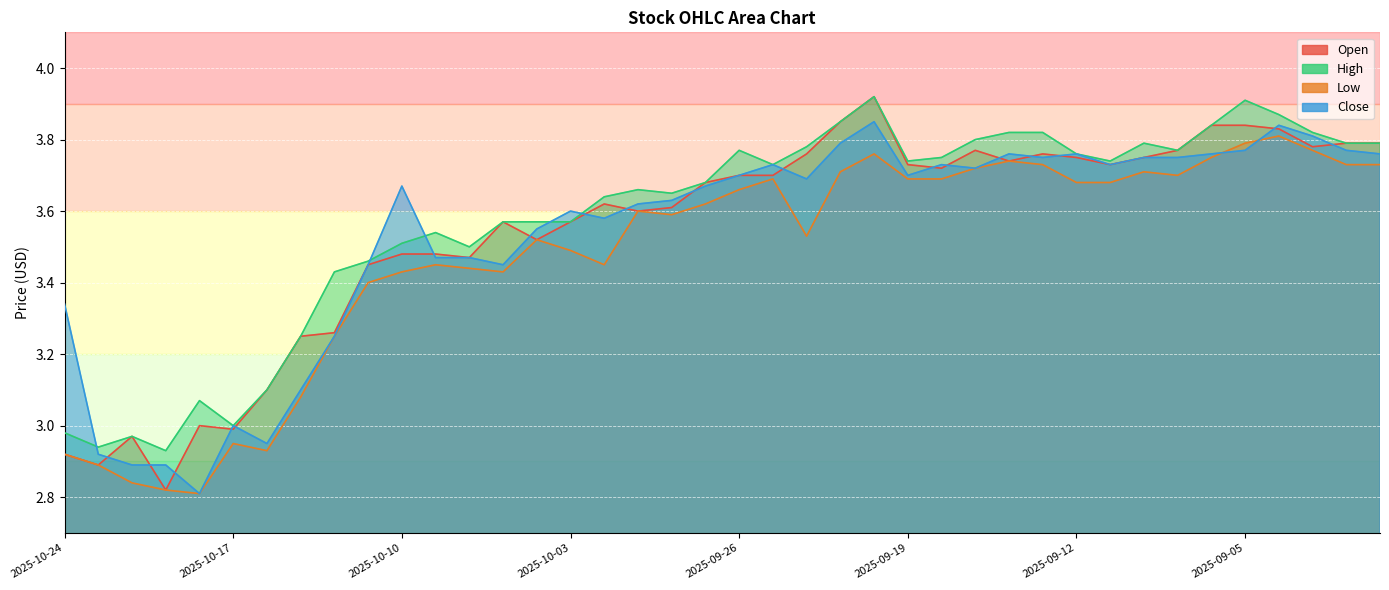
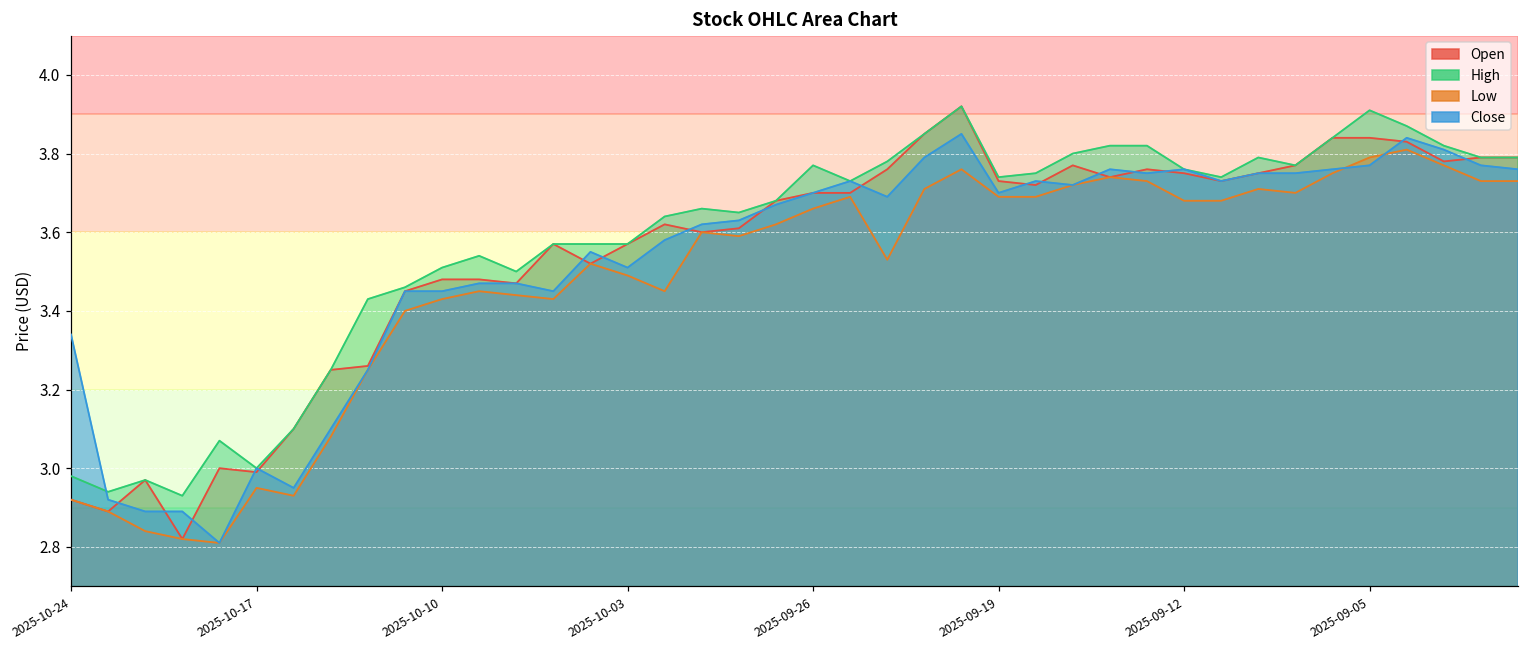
  {
    "High": {
      "2025-10-24": 2.98,
      "2025-10-10": 3.51,
      "2025-09-26": 3.77,
      "2025-09-19": 3.74,
      "2025-09-05": 3.91
    },
    "Close": {
      "2025-10-24": 3.34,
-     "2025-10-10": 3.67,
-     "2025-10-03": 3.60,
+     "2025-10-10": 3.45,
+     "2025-10-03": 3.51,
      "2025-09-19": 3.70,
      "2025-09-05": 3.77
    }
  }
